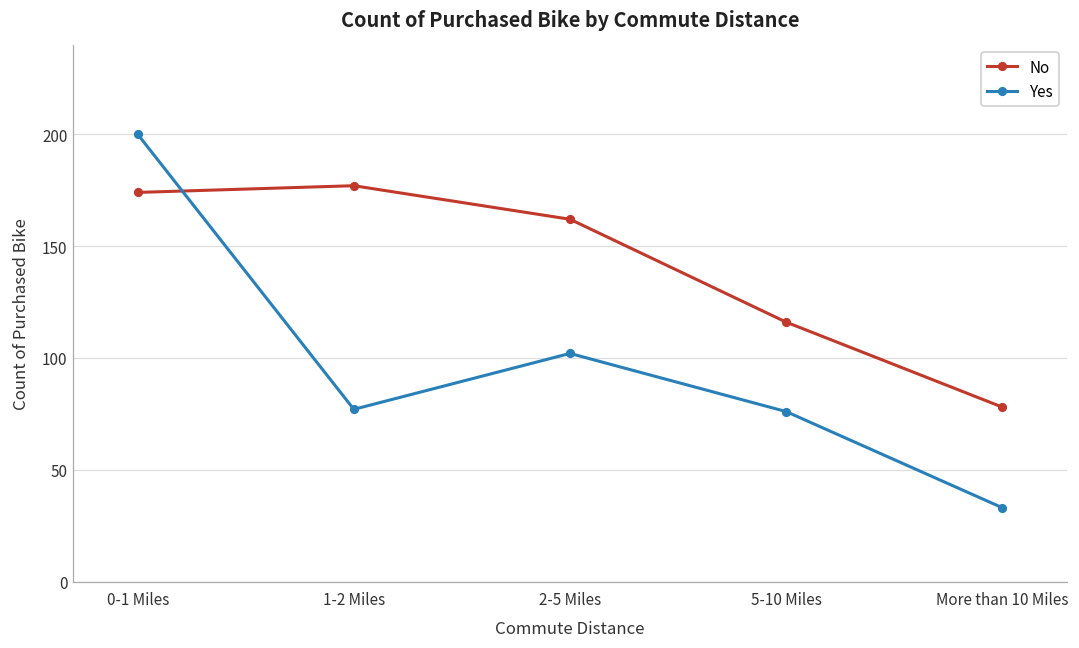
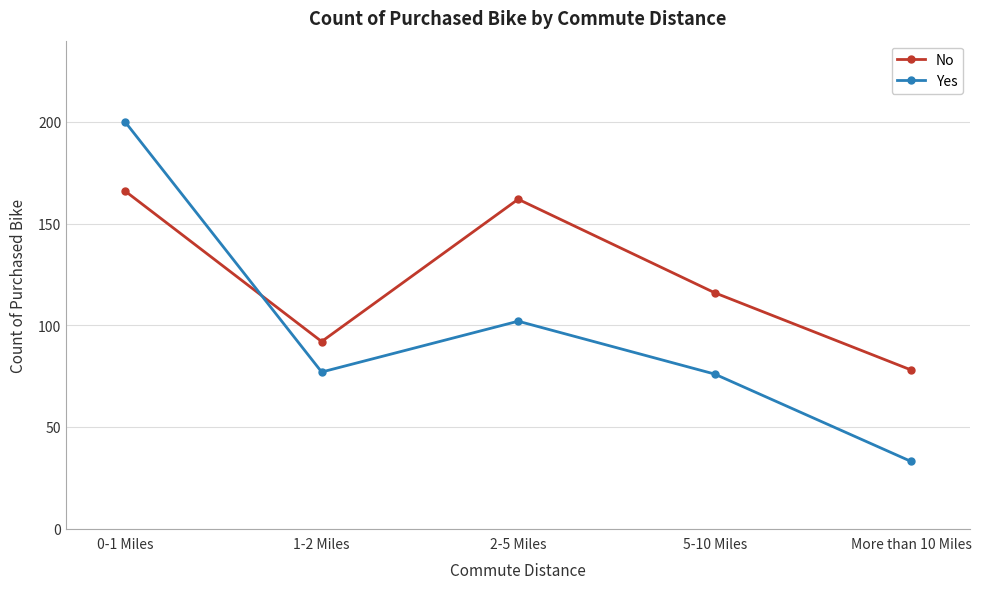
  {
    "No": {
-     "0-1 Miles": 174,
-     "1-2 Miles": 177,
+     "0-1 Miles": 166,
+     "1-2 Miles": 92,
      "2-5 Miles": 162,
      "5-10 Miles": 116,
      "More than 10 Miles": 78
    },
    "Yes": {
      "0-1 Miles": 200,
      "1-2 Miles": 77,
      "2-5 Miles": 102,
      "5-10 Miles": 76,
      "More than 10 Miles": 33
    }
  }
